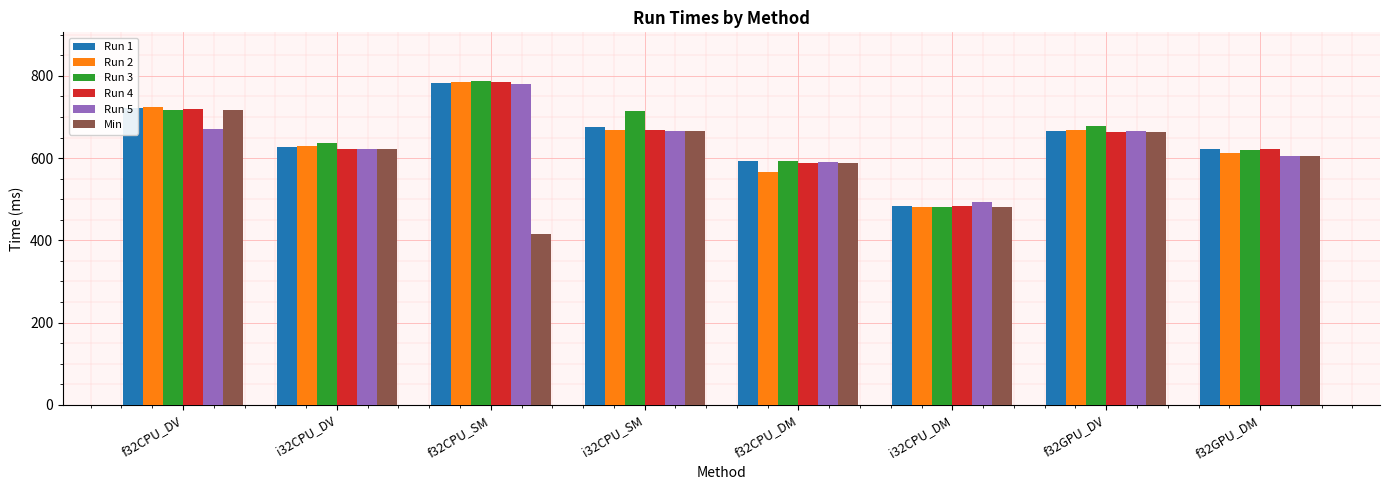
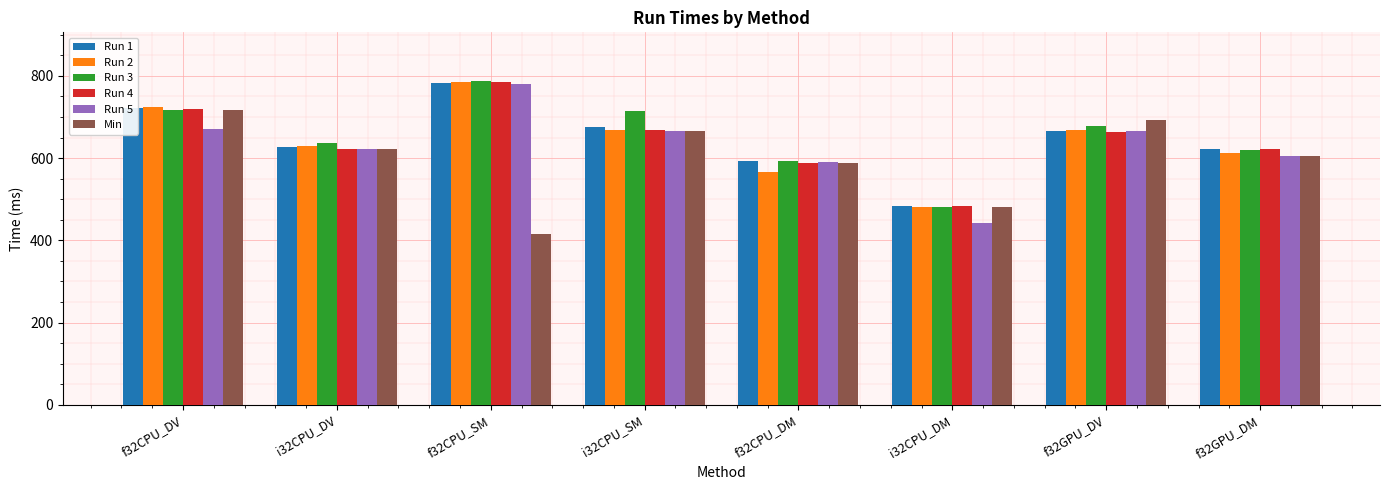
  {
    "Run 1": {
      "i32CPU_DV": 630,
      "f32CPU_SM": 780,
      "i32CPU_SM": 680,
      "f32CPU_DM": 590,
      "i32CPU_DM": 480,
      "f32GPU_DV": 670,
      "f32GPU_DM": 620
    },
    "Run 2": {
      "f32CPU_DV": 730,
      "i32CPU_DV": 630,
      "f32CPU_SM": 780,
      "i32CPU_SM": 670,
      "f32CPU_DM": 570,
      "i32CPU_DM": 480,
      "f32GPU_DV": 670,
      "f32GPU_DM": 610
    },
    "Run 3": {
      "f32CPU_DV": 720,
      "i32CPU_DV": 640,
      "f32CPU_SM": 790,
      "i32CPU_SM": 720,
      "f32CPU_DM": 590,
      "i32CPU_DM": 480,
      "f32GPU_DV": 680,
      "f32GPU_DM": 620
    },
    "Run 4": {
      "f32CPU_DV": 720,
      "i32CPU_DV": 620,
      "f32CPU_SM": 790,
      "i32CPU_SM": 670,
      "f32CPU_DM": 590,
      "i32CPU_DM": 480,
      "f32GPU_DV": 660,
      "f32GPU_DM": 620
    },
    "Run 5": {
      "f32CPU_DV": 670,
      "i32CPU_DV": 620,
      "f32CPU_SM": 780,
      "i32CPU_SM": 670,
      "f32CPU_DM": 590,
-     "i32CPU_DM": 490,
+     "i32CPU_DM": 440,
      "f32GPU_DV": 670,
      "f32GPU_DM": 610
    },
    "Min": {
      "f32CPU_DV": 720,
      "i32CPU_DV": 620,
      "f32CPU_SM": 420,
      "i32CPU_SM": 670,
      "f32CPU_DM": 590,
      "i32CPU_DM": 480,
-     "f32GPU_DV": 660,
+     "f32GPU_DV": 690,
      "f32GPU_DM": 610
    }
  }
